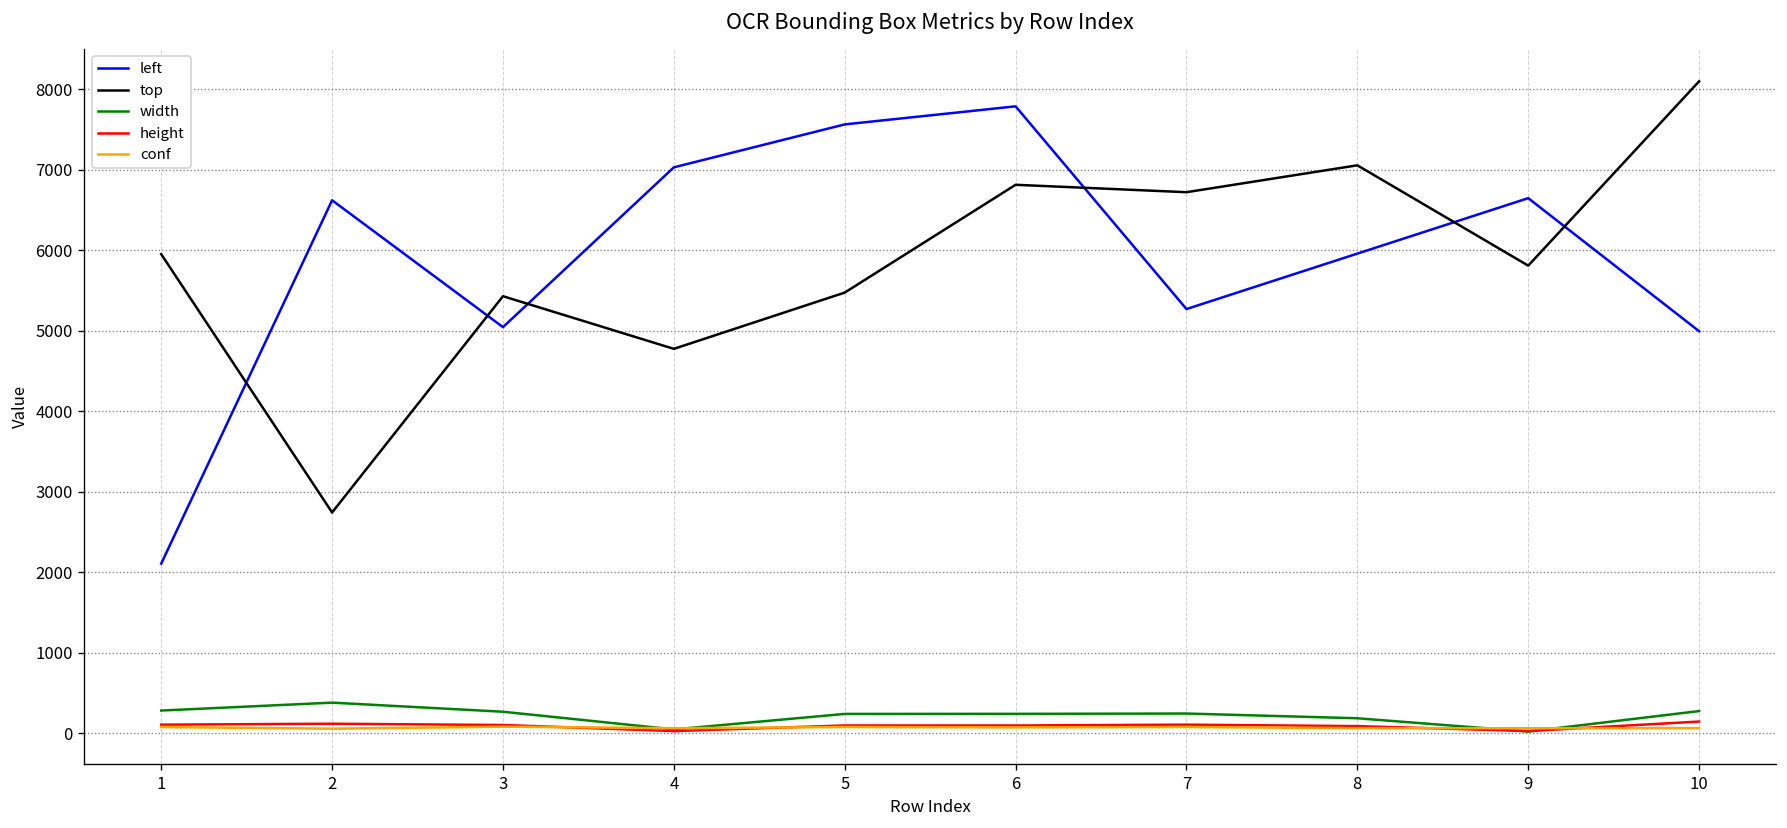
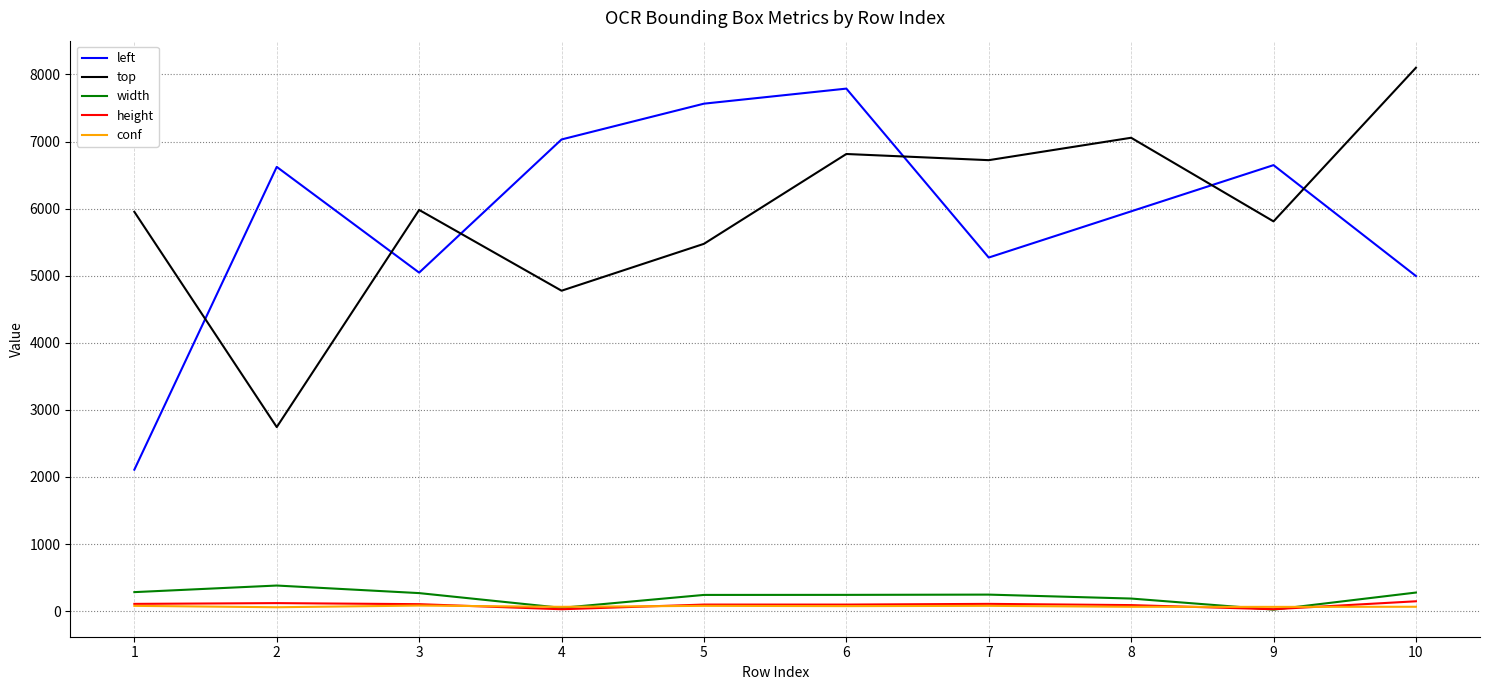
  {
    "left": {
      "1": 2100,
      "2": 6600,
      "3": 5000,
      "4": 7000,
      "5": 7600,
      "6": 7800,
      "7": 5300,
      "8": 6000,
      "9": 6600,
      "10": 5000
    },
    "top": {
      "1": 6000,
      "2": 2700,
-     "3": 5400,
+     "3": 6000,
      "4": 4800,
      "5": 5500,
      "6": 6800,
      "7": 6700,
      "8": 7100,
      "9": 5800,
      "10": 8100
    },
    "width": {
      "1": 300,
      "2": 400,
      "3": 300,
      "5": 200,
      "6": 200,
      "7": 200,
      "8": 200,
      "10": 300
    },
    "height": {
      "2": 100,
      "10": 100
    },
    "conf": {
      "2": 100,
      "10": 100
    }
  }
